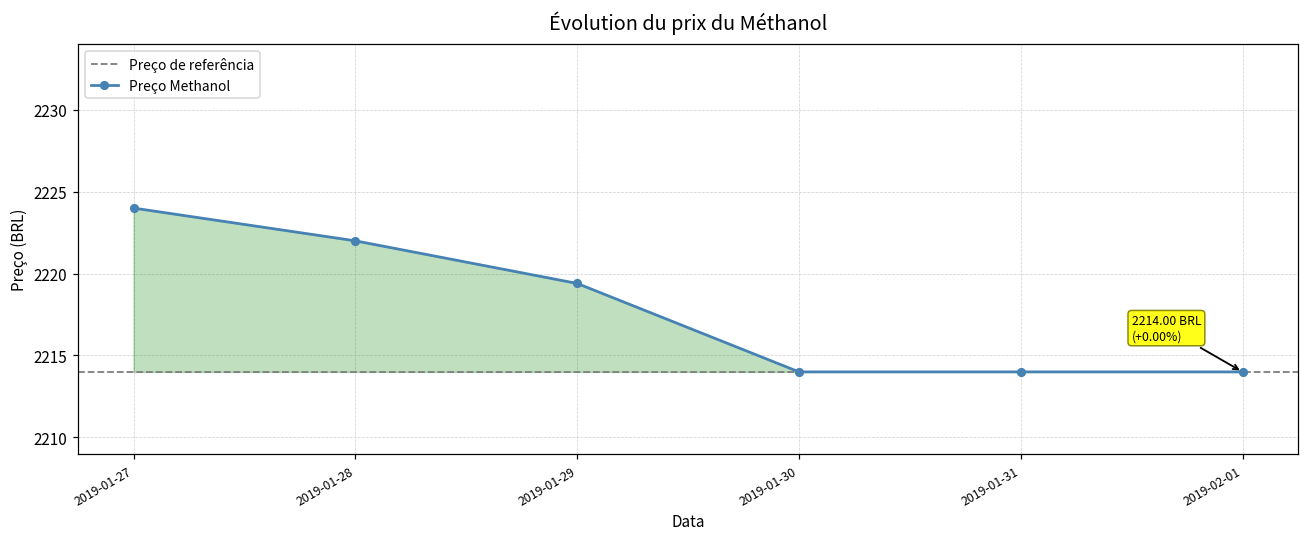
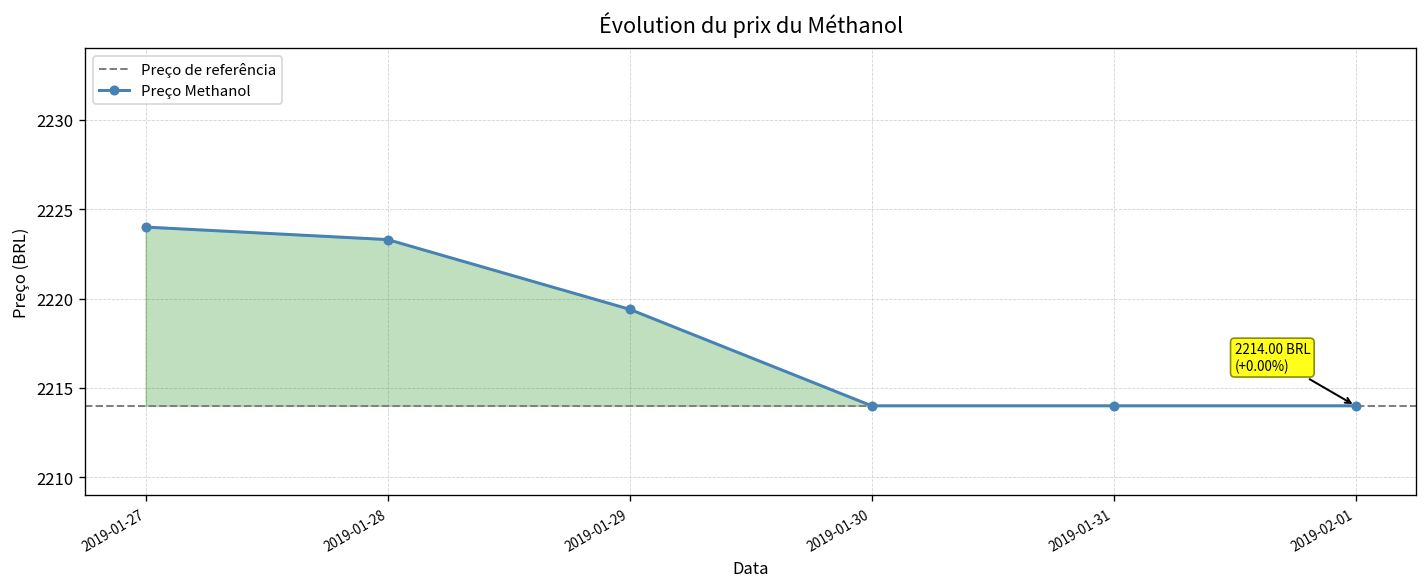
  {
    "2019-01-27": 2224.0,
-   "2019-01-28": 2222.0,
+   "2019-01-28": 2223.3,
    "2019-01-29": 2219.4,
    "2019-01-30": 2214.0,
    "2019-01-31": 2214.0
  }
